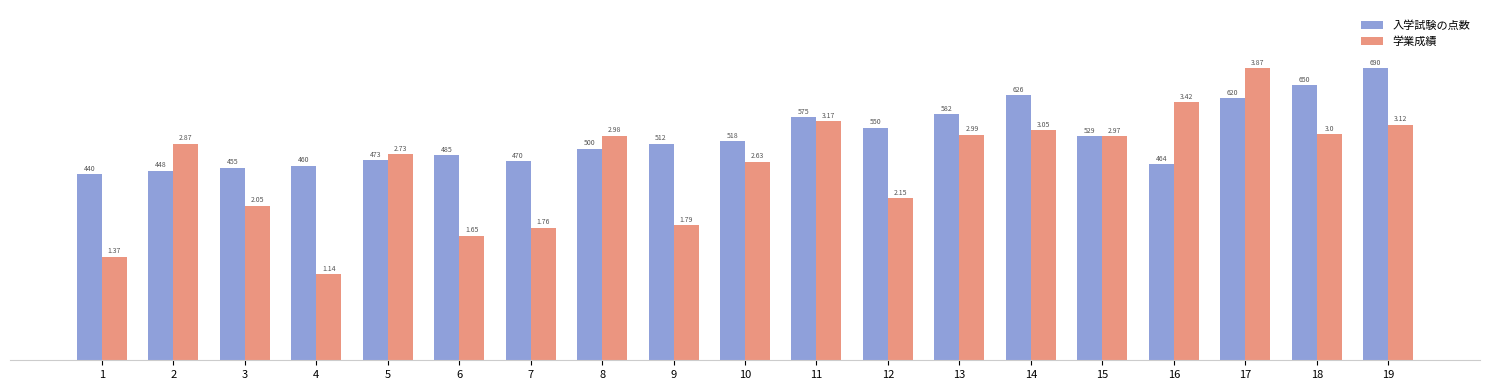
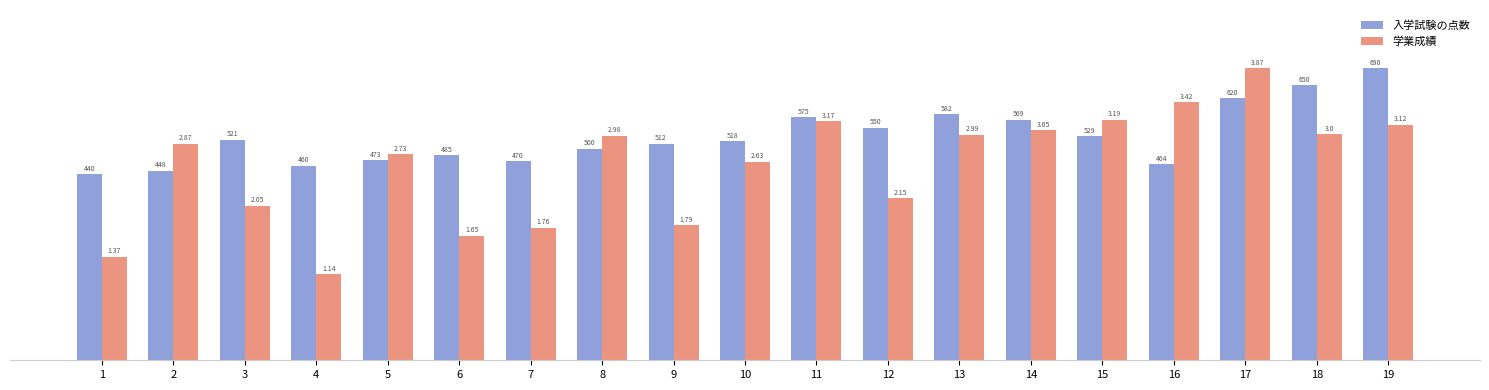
  {
    "入学試験の点数": {
-     "3": 455,
-     "14": 626
+     "3": 521,
+     "14": 569
    },
    "学業成績": {
-     "15": 2.97
+     "15": 3.19
    }
  }
